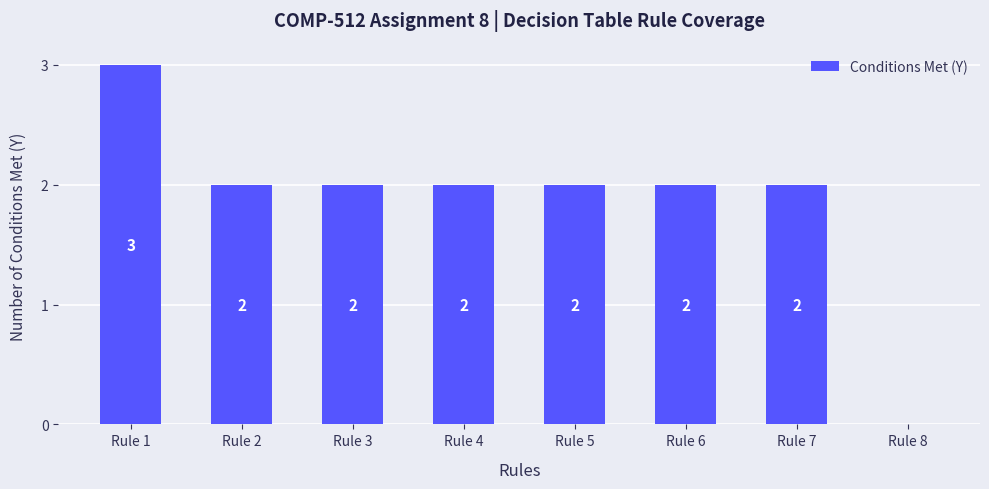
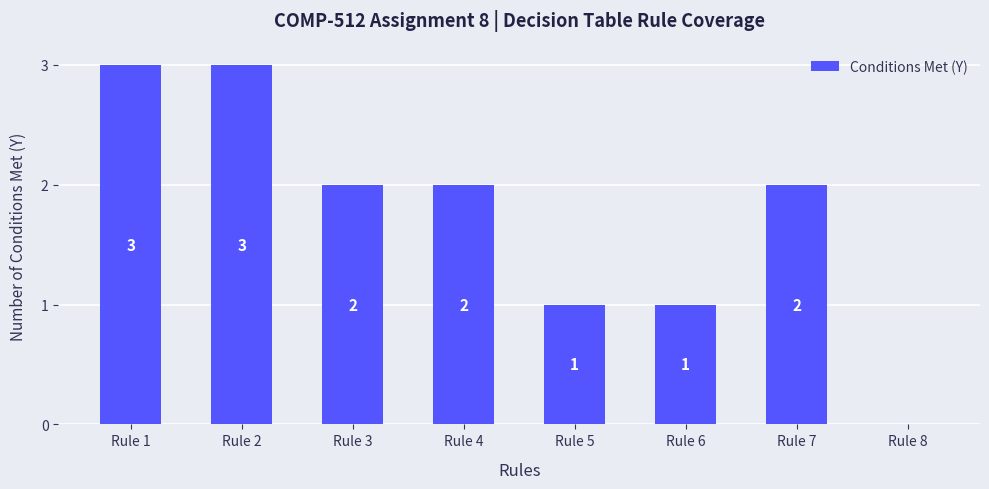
  {
    "Rule 1": 3,
-   "Rule 2": 2,
+   "Rule 2": 3,
    "Rule 3": 2,
    "Rule 4": 2,
-   "Rule 5": 2,
-   "Rule 6": 2,
+   "Rule 5": 1,
+   "Rule 6": 1,
    "Rule 7": 2
  }
